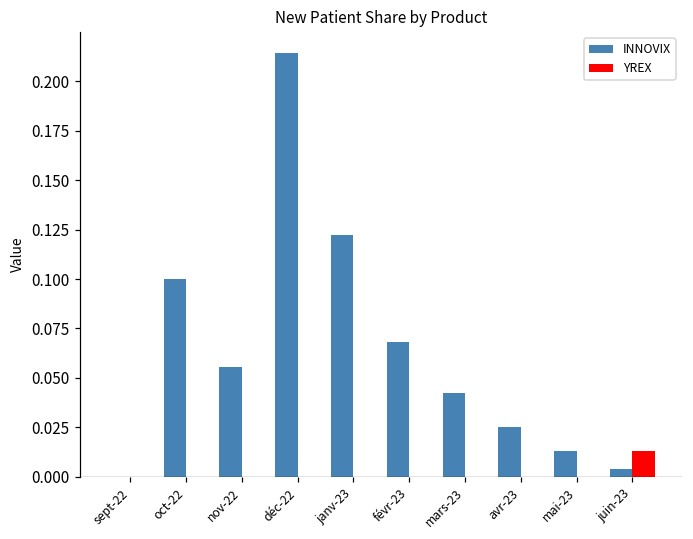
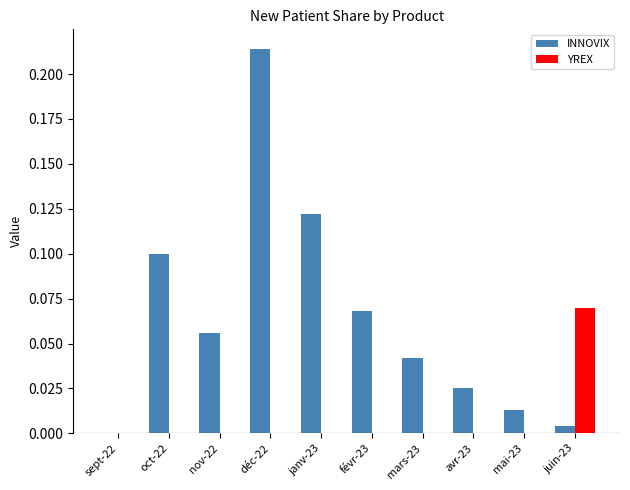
  {
    "INNOVIX": {
      "sept-22": 0.000,
      "oct-22": 0.100,
      "nov-22": 0.056,
      "déc-22": 0.214,
      "janv-23": 0.122,
      "févr-23": 0.068,
      "mars-23": 0.042,
      "avr-23": 0.025,
      "mai-23": 0.013,
      "juin-23": 0.004
    },
    "YREX": {
      "sept-22": 0.000,
      "oct-22": 0.000,
      "nov-22": 0.000,
      "déc-22": 0.000,
      "janv-23": 0.000,
      "févr-23": 0.000,
      "mars-23": 0.000,
      "avr-23": 0.000,
      "mai-23": 0.000,
-     "juin-23": 0.013
+     "juin-23": 0.070
    }
  }
